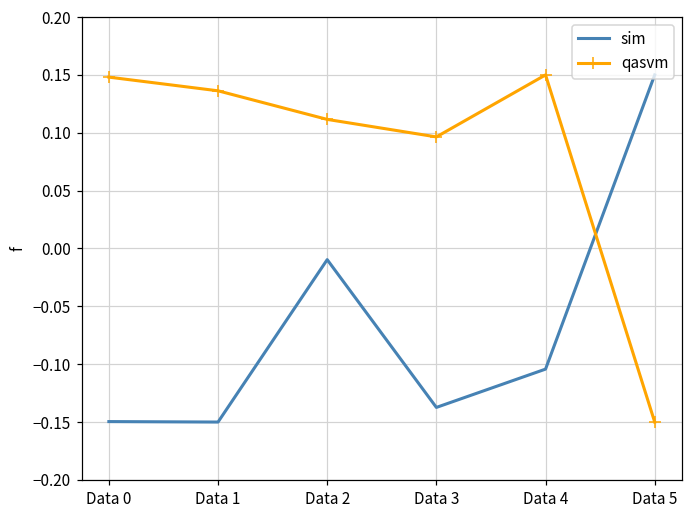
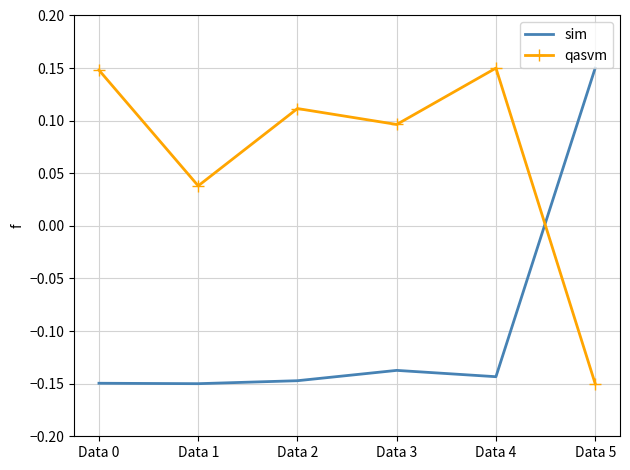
  {
    "sim": {
      "Data 0": -0.150,
      "Data 1": -0.150,
-     "Data 2": -0.010,
+     "Data 2": -0.147,
      "Data 3": -0.137,
-     "Data 4": -0.104
+     "Data 4": -0.143
    },
    "qasvm": {
      "Data 0": 0.148,
-     "Data 1": 0.136,
+     "Data 1": 0.038,
      "Data 2": 0.112,
      "Data 3": 0.096,
      "Data 4": 0.150,
      "Data 5": -0.150
    }
  }
